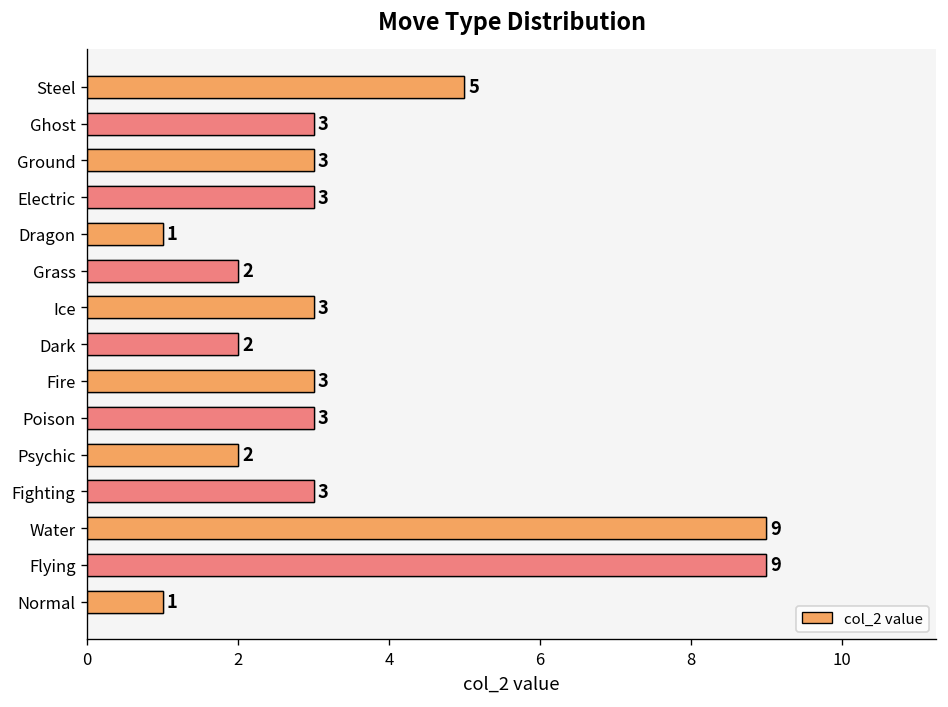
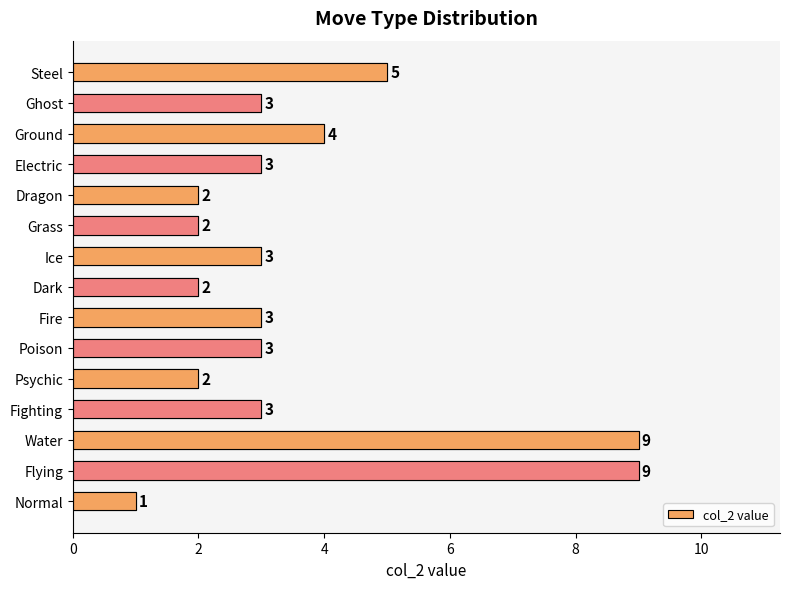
  {
    "Steel": 5,
    "Ghost": 3,
-   "Ground": 3,
+   "Ground": 4,
    "Electric": 3,
-   "Dragon": 1,
+   "Dragon": 2,
    "Grass": 2,
    "Ice": 3,
    "Dark": 2,
    "Fire": 3,
    "Poison": 3,
    "Psychic": 2,
    "Fighting": 3,
    "Water": 9,
    "Flying": 9,
    "Normal": 1
  }
